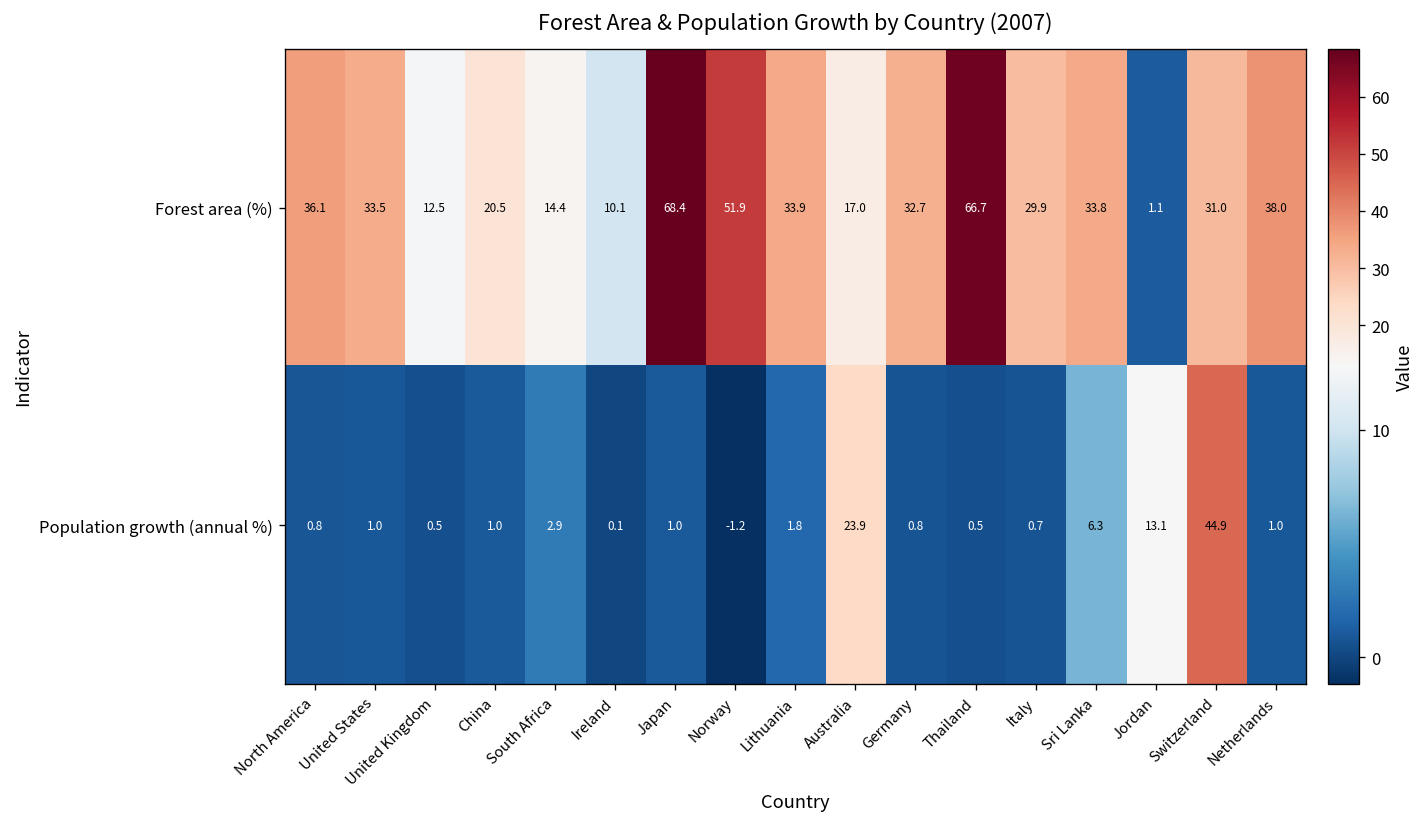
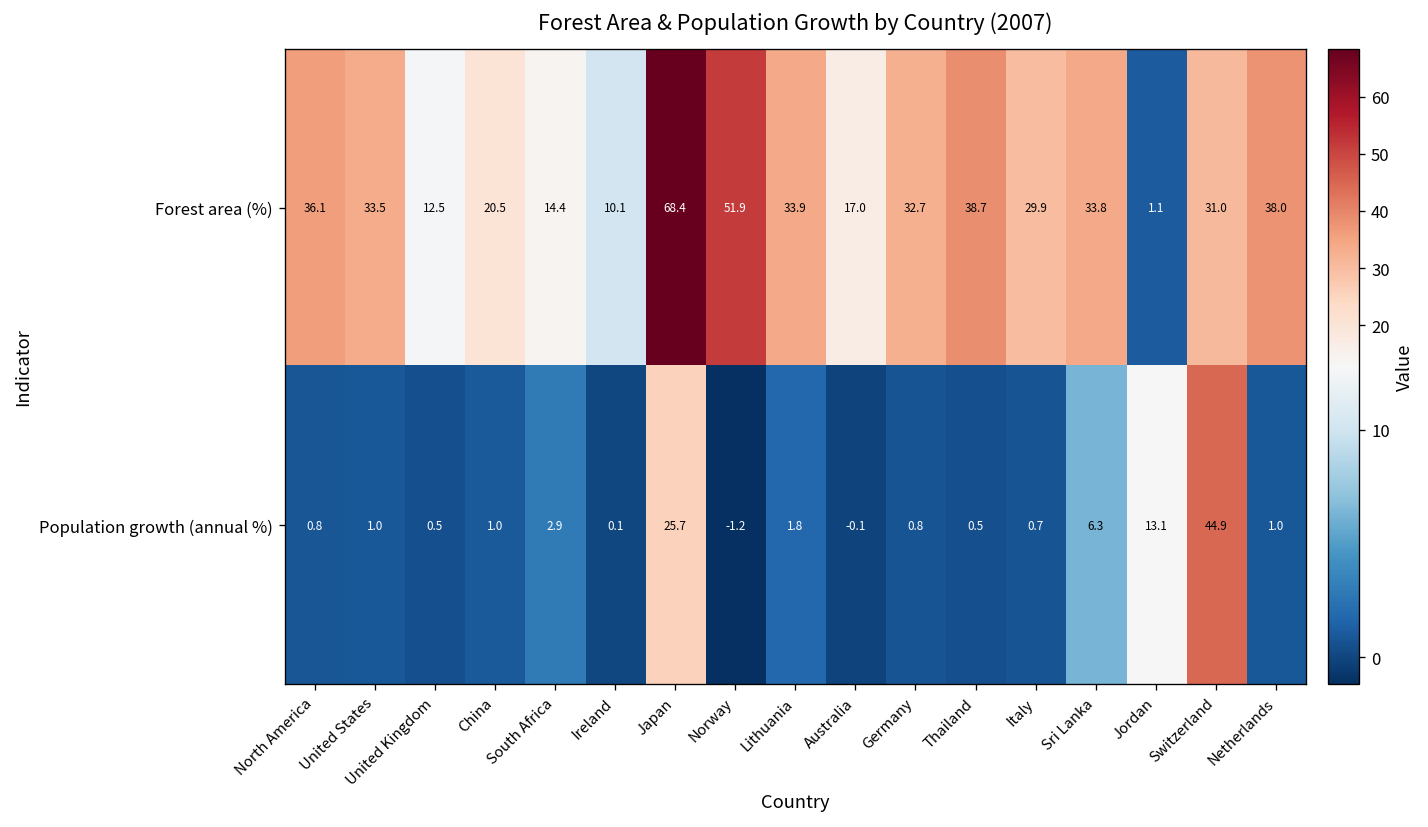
  {
    "Forest area (%)": {
      "North America": 36.1,
      "United States": 33.5,
      "United Kingdom": 12.5,
      "China": 20.5,
      "South Africa": 14.4,
      "Ireland": 10.1,
      "Japan": 68.4,
      "Norway": 51.9,
      "Lithuania": 33.9,
      "Australia": 17.0,
      "Germany": 32.7,
-     "Thailand": 66.7,
+     "Thailand": 38.7,
      "Italy": 29.9,
      "Sri Lanka": 33.8,
      "Jordan": 1.1,
      "Switzerland": 31.0,
      "Netherlands": 38.0
    },
    "Population growth (annual %)": {
      "North America": 0.8,
      "United States": 1.0,
      "United Kingdom": 0.5,
      "China": 1.0,
      "South Africa": 2.9,
      "Ireland": 0.1,
-     "Japan": 1.0,
+     "Japan": 25.7,
      "Norway": -1.2,
      "Lithuania": 1.8,
-     "Australia": 23.9,
+     "Australia": -0.1,
      "Germany": 0.8,
      "Thailand": 0.5,
      "Italy": 0.7,
      "Sri Lanka": 6.3,
      "Jordan": 13.1,
      "Switzerland": 44.9,
      "Netherlands": 1.0
    }
  }
